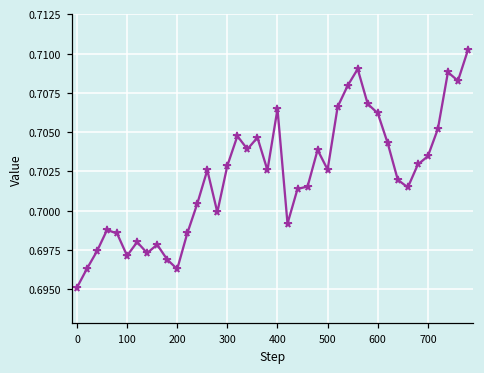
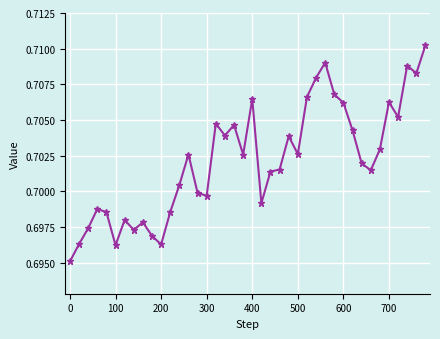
  {
    "0": 0.6951,
-   "100": 0.6971,
+   "100": 0.6962,
    "200": 0.6963,
-   "300": 0.7029,
+   "300": 0.6997,
    "400": 0.7065,
    "500": 0.7026,
    "600": 0.7062,
-   "700": 0.7035
+   "700": 0.7063
  }
